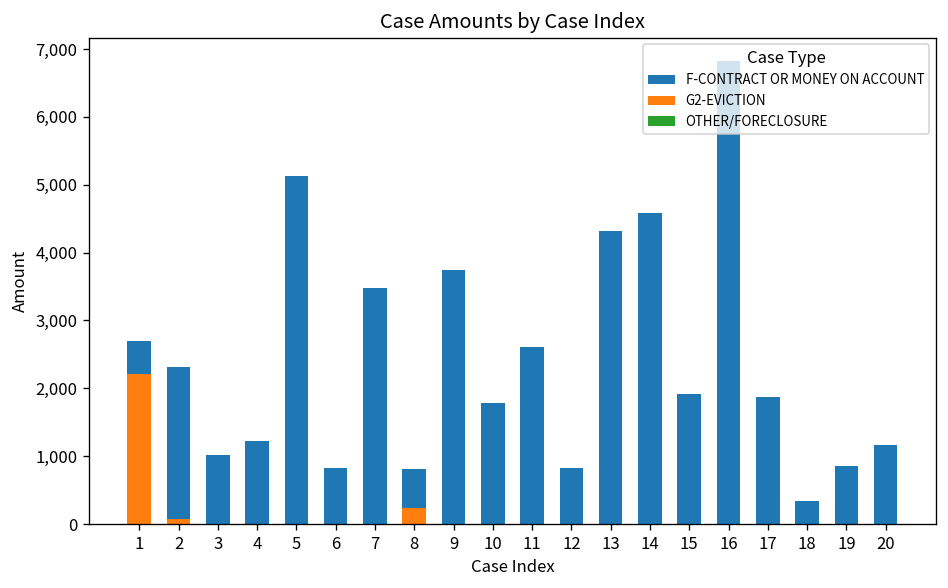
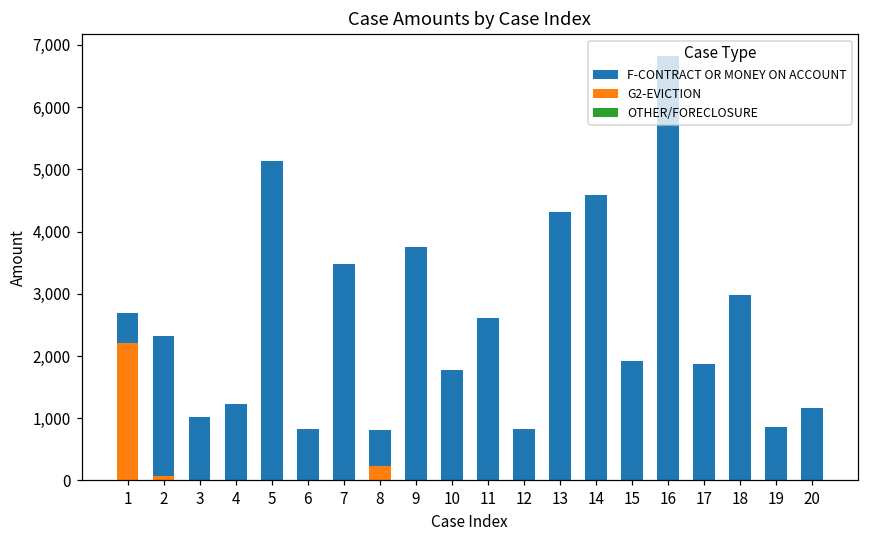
  {
    "F-CONTRACT OR MONEY ON ACCOUNT": {
      "1": "2,700",
      "2": "2,300",
      "3": "1,000",
      "4": "1,200",
      "5": "5,100",
      "6": "800",
      "7": "3,500",
      "8": "800",
      "9": "3,700",
      "10": "1,800",
      "11": "2,600",
      "12": "800",
      "13": "4,300",
      "14": "4,600",
      "15": "1,900",
      "17": "1,900",
-     "18": "300",
+     "18": "3,000",
      "19": "900",
      "20": "1,200"
    },
    "G2-EVICTION": {
      "3": "0",
      "4": "0",
      "5": "0",
      "6": "0",
      "7": "0",
      "9": "0",
      "10": "0",
      "11": "0",
      "12": "0",
      "13": "0",
      "14": "0",
      "15": "0",
      "16": "0",
      "17": "0",
      "18": "0",
      "19": "0",
      "20": "0"
    },
    "OTHER/FORECLOSURE": {
      "1": "0",
      "2": "0",
      "3": "0",
      "4": "0",
      "5": "0",
      "6": "0",
      "7": "0",
      "8": "0",
      "9": "0",
      "10": "0",
      "11": "0",
      "12": "0",
      "13": "0",
      "14": "0",
      "15": "0",
      "16": "0",
      "17": "0",
      "18": "0",
      "19": "0",
      "20": "0"
    }
  }
